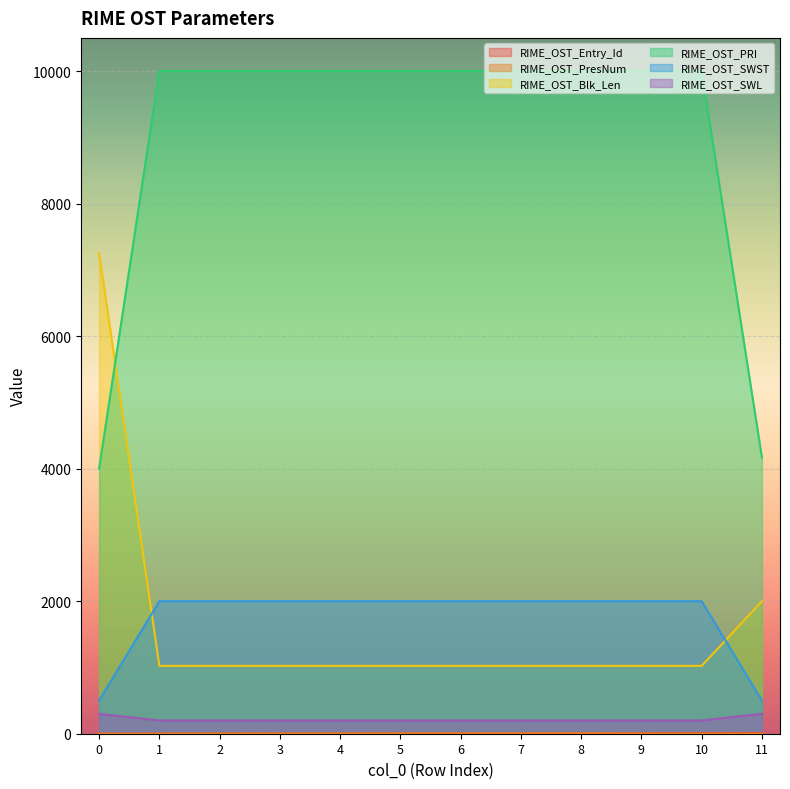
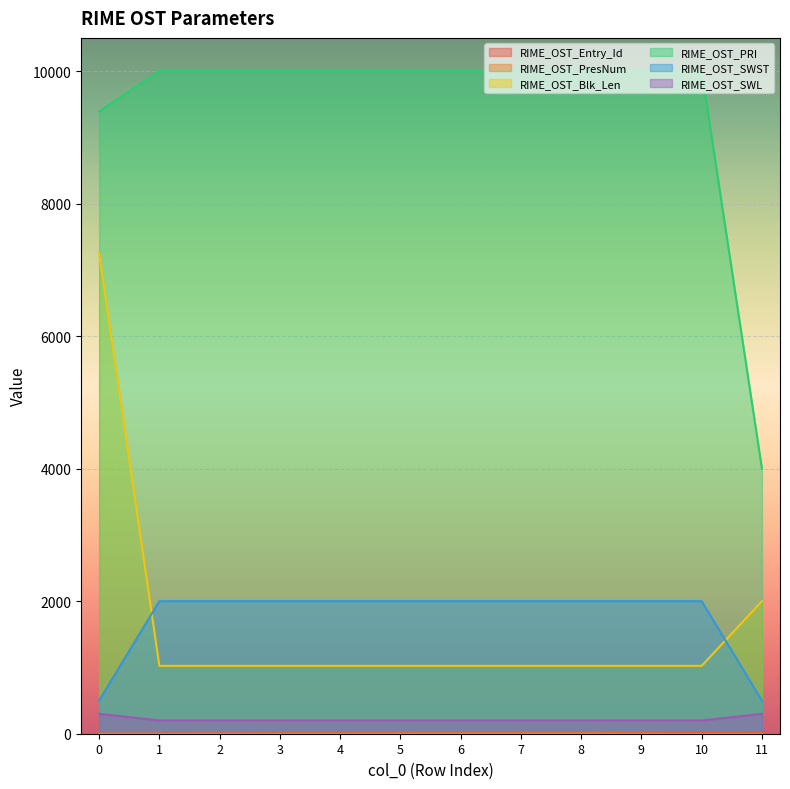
  {
    "RIME_OST_PRI": {
-     "0": 4000,
+     "0": 9400,
      "1": 10000,
      "2": 10000,
      "3": 10000,
      "4": 10000,
      "5": 10000,
      "6": 10000,
-     "11": 4200
+     "11": 4000
    },
    "RIME_OST_SWST": {
      "0": 500,
      "1": 2000,
      "2": 2000,
      "3": 2000,
      "4": 2000,
      "5": 2000,
      "6": 2000,
      "7": 2000,
      "8": 2000,
      "9": 2000,
      "10": 2000,
      "11": 500
    },
    "RIME_OST_SWL": {
      "0": 300,
      "1": 200,
      "2": 200,
      "3": 200,
      "4": 200,
      "5": 200,
      "6": 200,
      "7": 200,
      "8": 200,
      "9": 200,
      "10": 200,
      "11": 300
    }
  }
